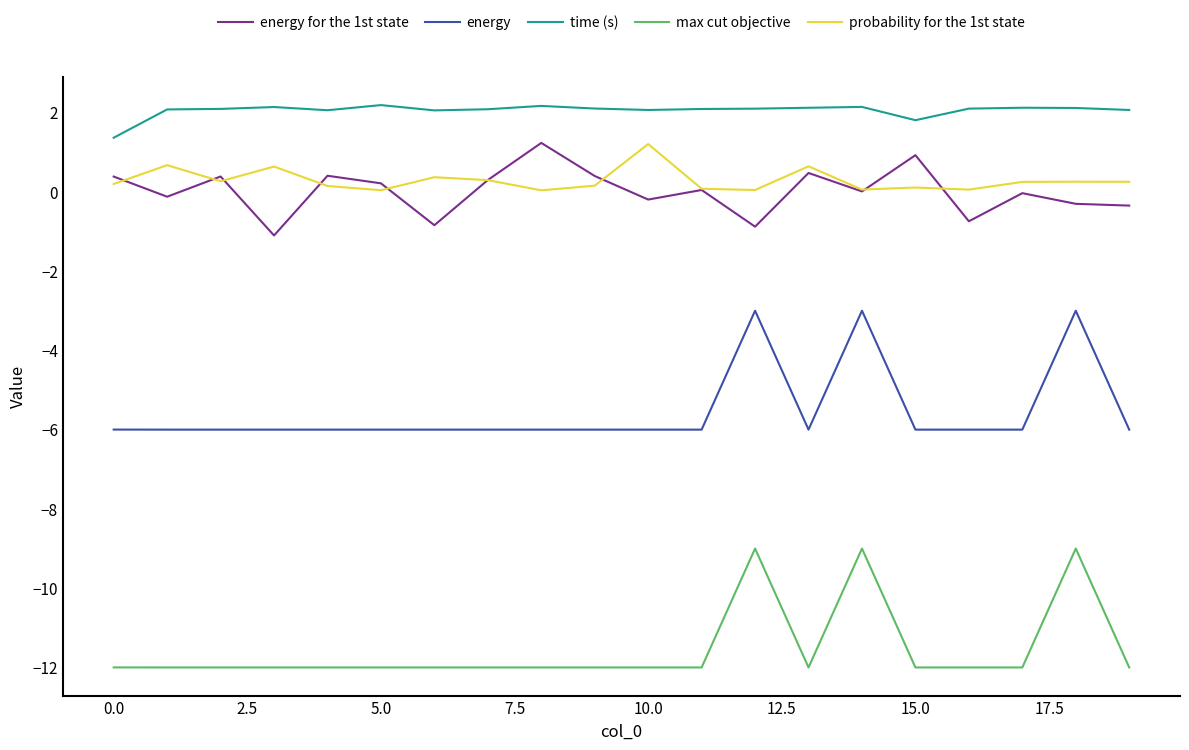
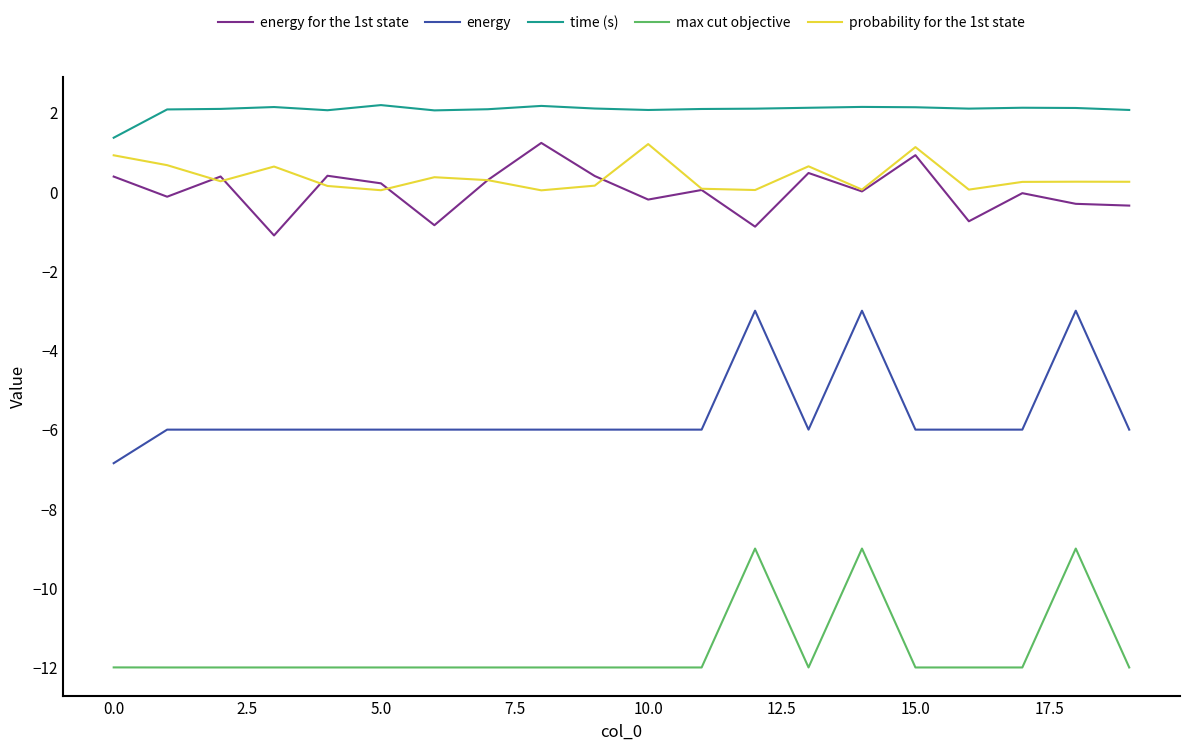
  {
    "energy for the 1st state": {
      "0.0": 0.4,
      "5.0": 0.2,
      "10.0": -0.2,
      "15.0": 0.9
    },
    "energy": {
-     "0.0": -6.0,
+     "0.0": -6.8,
      "5.0": -6.0,
      "10.0": -6.0,
      "15.0": -6.0
    },
    "time (s)": {
      "0.0": 1.4,
      "5.0": 2.2,
      "10.0": 2.1,
-     "15.0": 1.8
+     "15.0": 2.1
    },
    "max cut objective": {
      "0.0": -12.0,
      "5.0": -12.0,
      "10.0": -12.0,
      "15.0": -12.0
    },
    "probability for the 1st state": {
-     "0.0": 0.2,
+     "0.0": 0.9,
      "5.0": 0.0,
      "10.0": 1.2,
-     "15.0": 0.1
+     "15.0": 1.1
    }
  }
